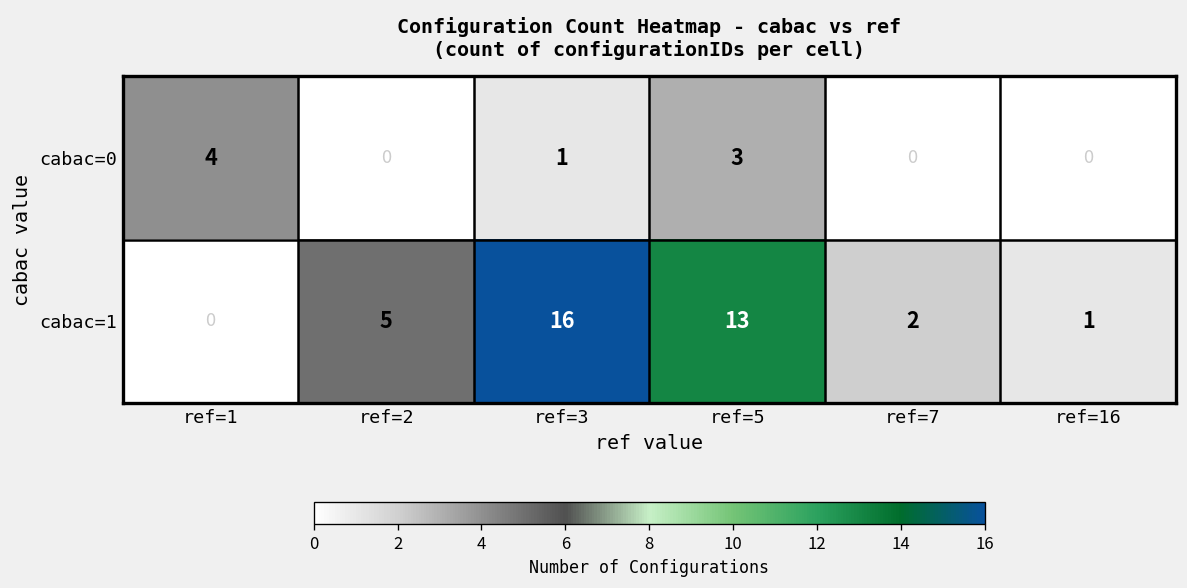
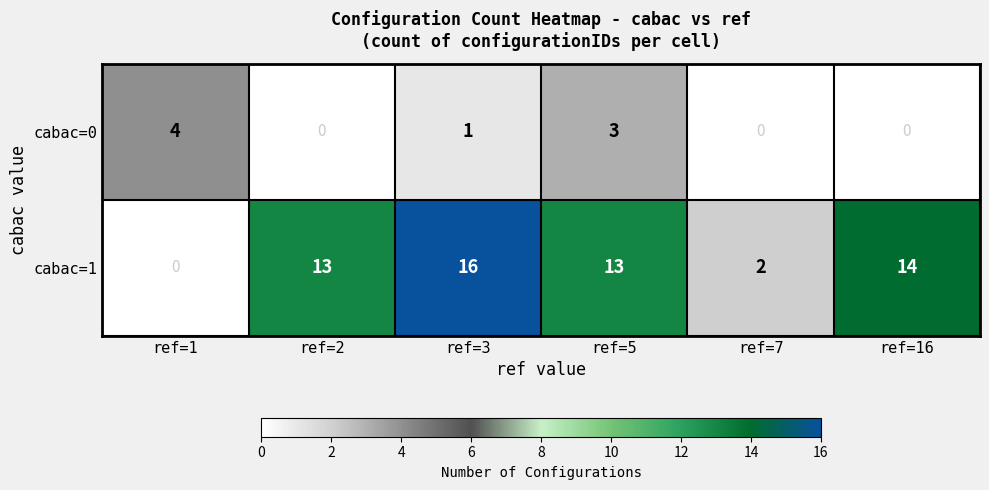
  {
    "cabac=0": {
      "ref=1": 4,
      "ref=2": 0,
      "ref=3": 1,
      "ref=5": 3,
      "ref=7": 0,
      "ref=16": 0
    },
    "cabac=1": {
      "ref=1": 0,
-     "ref=2": 5,
+     "ref=2": 13,
      "ref=3": 16,
      "ref=5": 13,
      "ref=7": 2,
-     "ref=16": 1
+     "ref=16": 14
    }
  }
